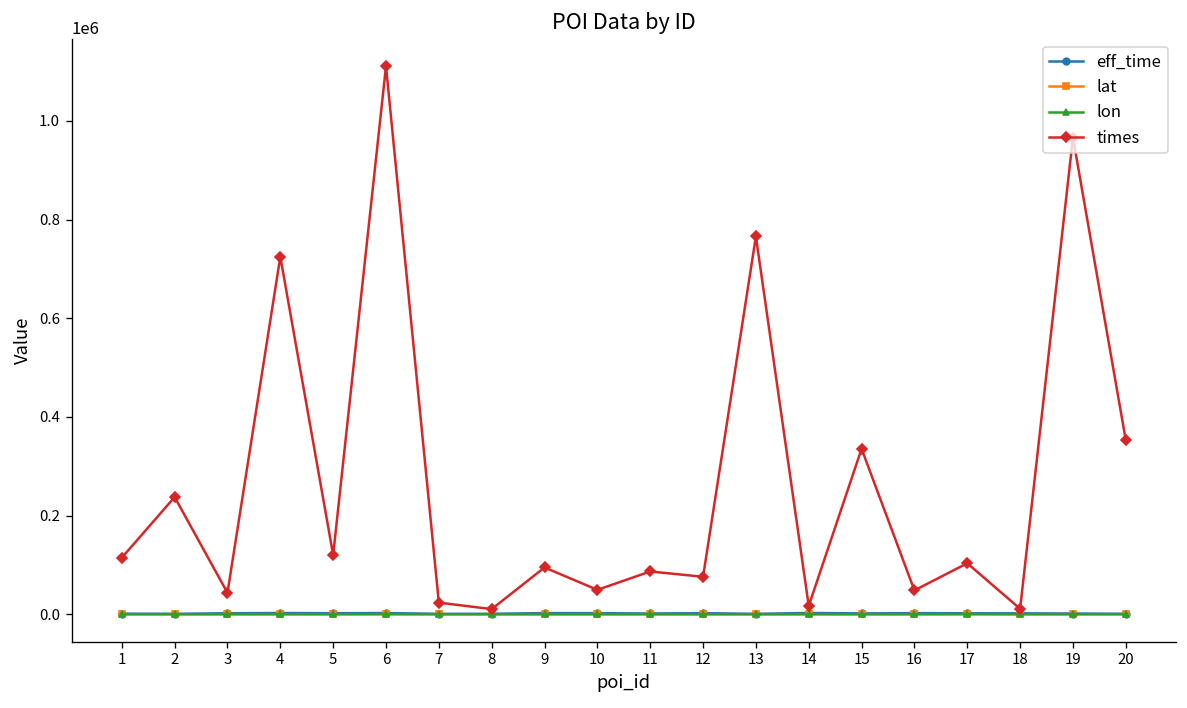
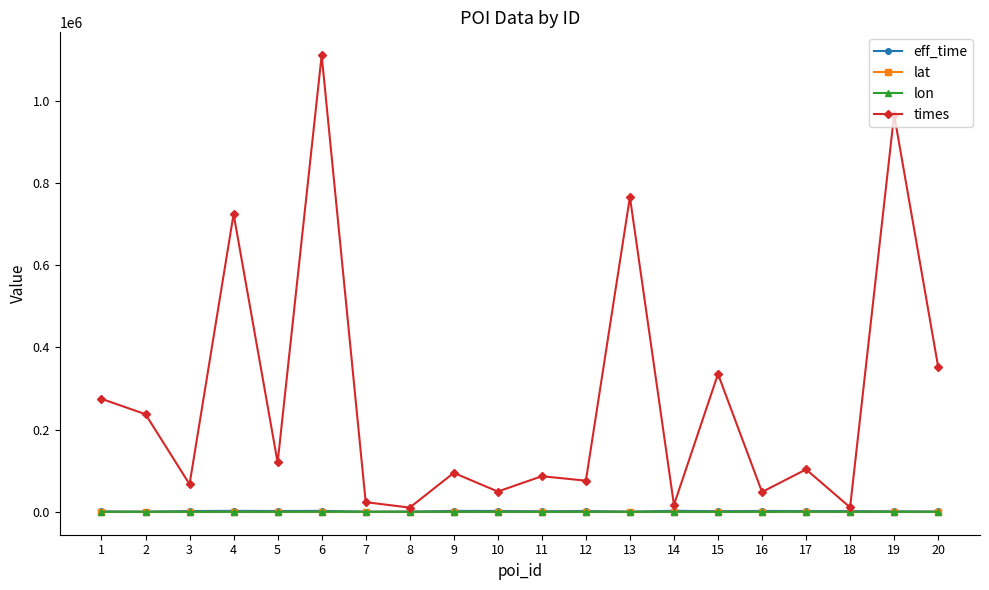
  {
    "times": {
-     "1": 110000,
+     "1": 270000,
      "2": 240000,
-     "3": 40000,
+     "3": 70000,
      "4": 720000,
      "5": 120000,
      "6": 1110000,
      "7": 20000,
      "8": 10000,
      "9": 90000,
      "10": 50000,
      "11": 90000,
      "12": 80000,
      "13": 770000,
      "14": 20000,
      "15": 340000,
      "16": 50000,
      "17": 100000,
      "18": 10000,
      "20": 350000
    }
  }
